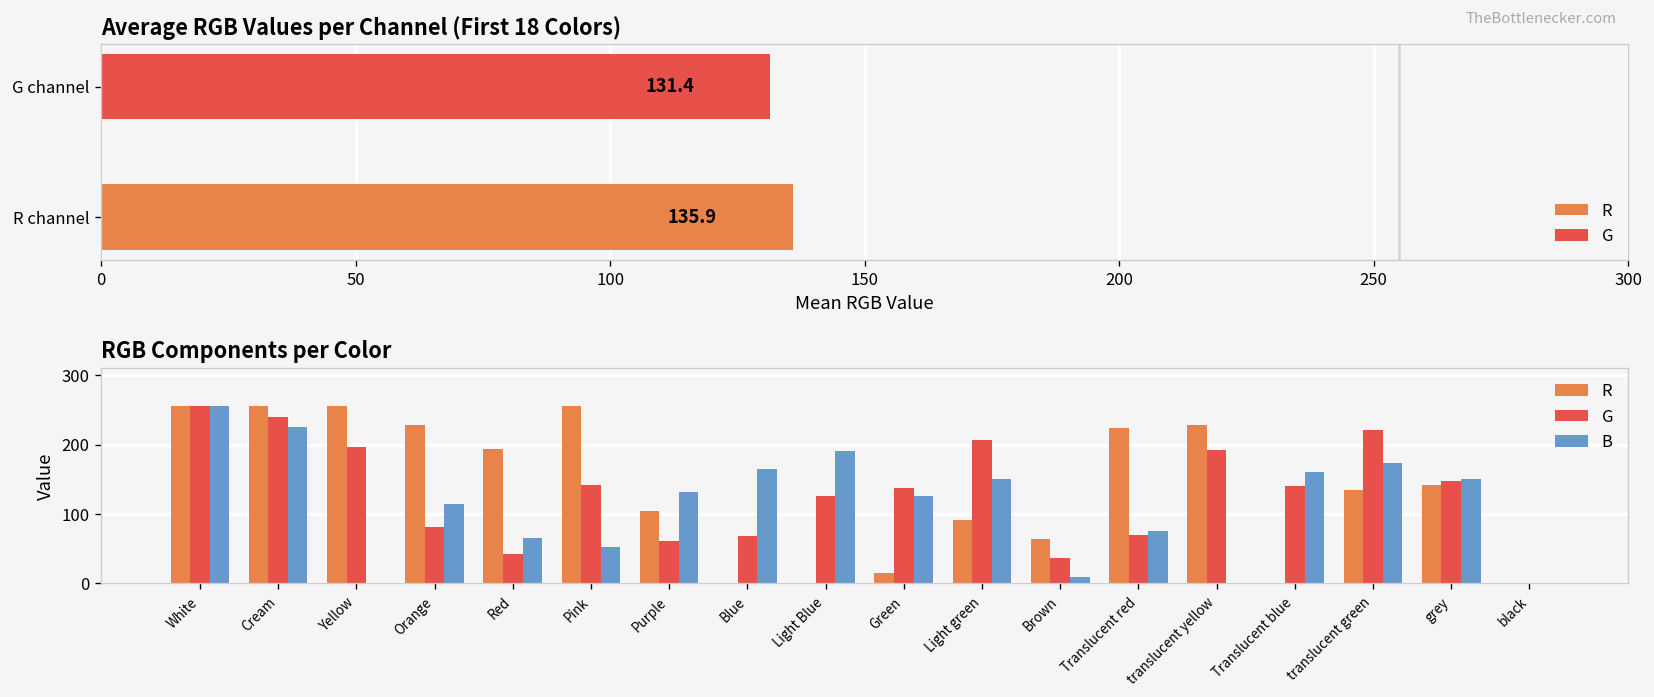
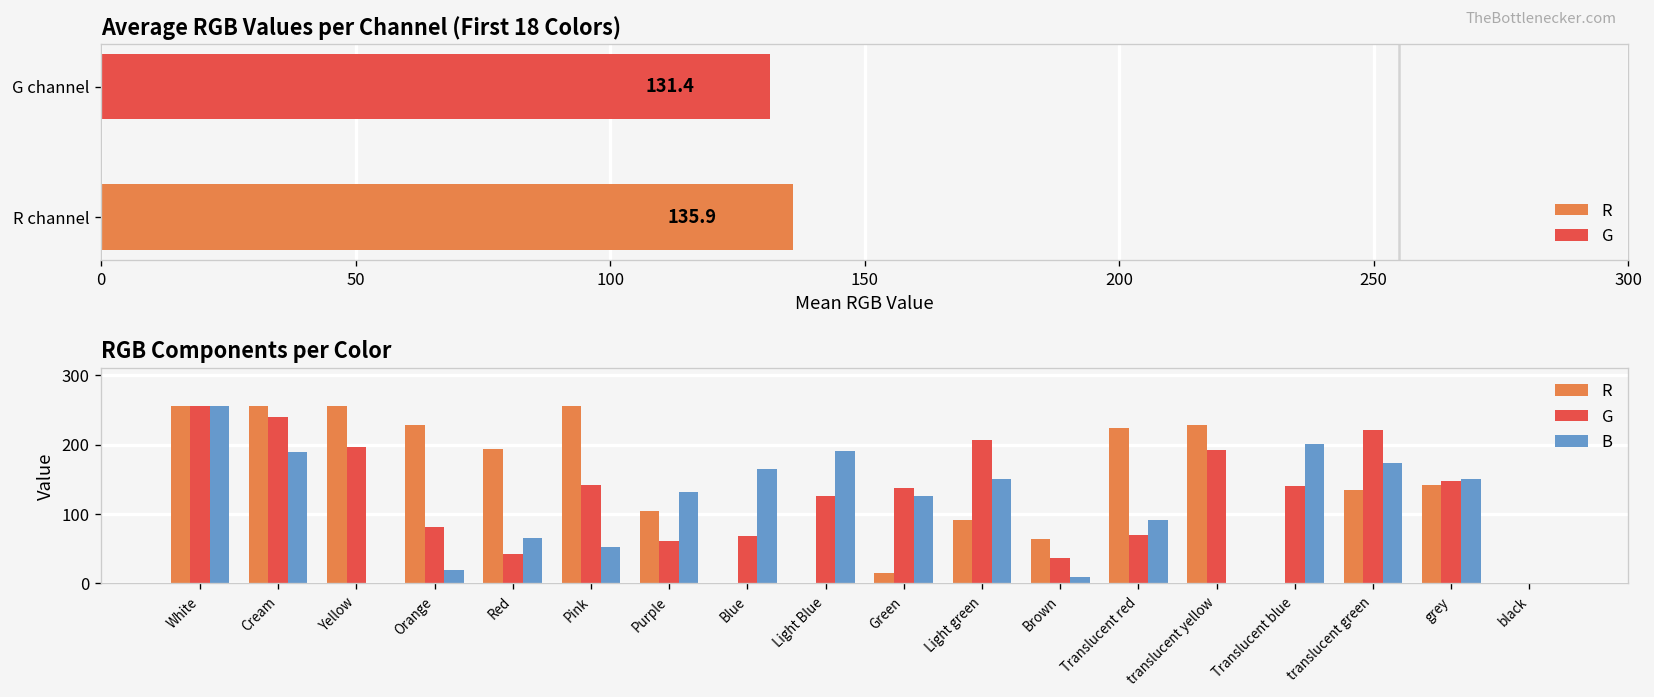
  {
    "Average RGB Values per Channel (First 18 Colors)": {
      "G channel": 131.4,
      "R channel": 135.9
    },
    "RGB Components per Color": {
      "B": {
        "White": 260,
-       "Cream": 230,
+       "Cream": 190,
        "Yellow": 0,
-       "Orange": 120,
+       "Orange": 20,
        "Red": 70,
        "Pink": 50,
        "Purple": 130,
        "Blue": 170,
        "Light Blue": 190,
        "Green": 130,
        "Light green": 150,
        "Brown": 10,
-       "Translucent red": 80,
+       "Translucent red": 90,
        "translucent yellow": 0,
-       "Translucent blue": 160,
+       "Translucent blue": 200,
        "translucent green": 170,
        "grey": 150,
        "black": 0
      }
    }
  }
